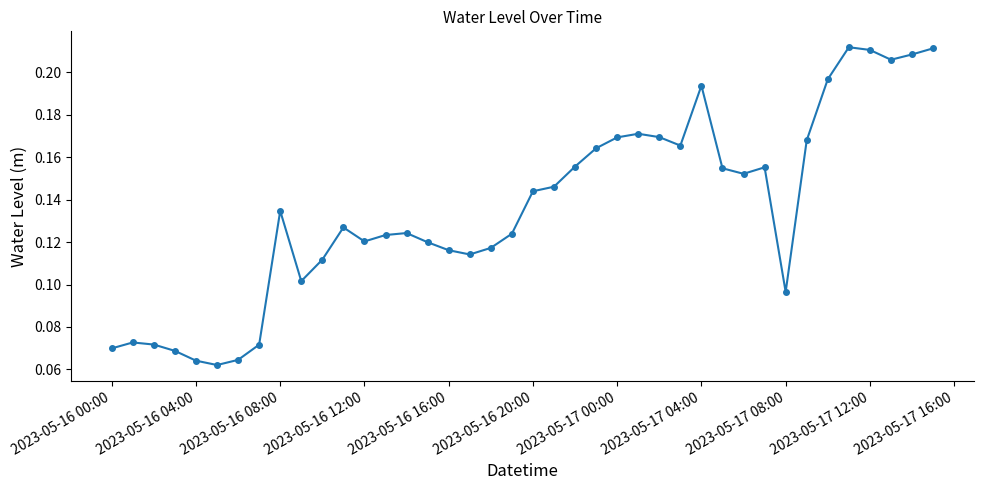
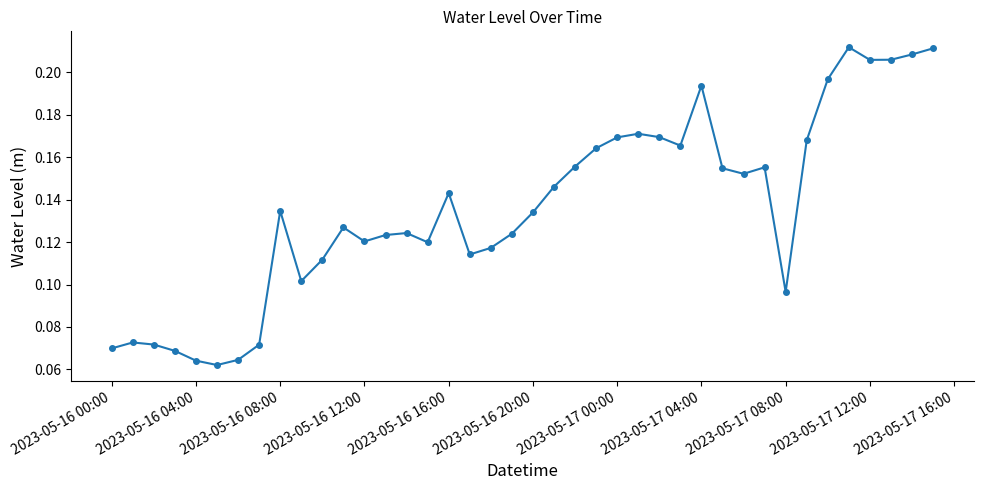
  {
    "2023-05-16 00:00": 0.070,
    "2023-05-16 04:00": 0.064,
    "2023-05-16 08:00": 0.135,
    "2023-05-16 12:00": 0.120,
-   "2023-05-16 16:00": 0.116,
-   "2023-05-16 20:00": 0.144,
+   "2023-05-16 16:00": 0.143,
+   "2023-05-16 20:00": 0.134,
    "2023-05-17 00:00": 0.169,
    "2023-05-17 04:00": 0.194,
    "2023-05-17 08:00": 0.097,
-   "2023-05-17 12:00": 0.211
+   "2023-05-17 12:00": 0.206
  }
